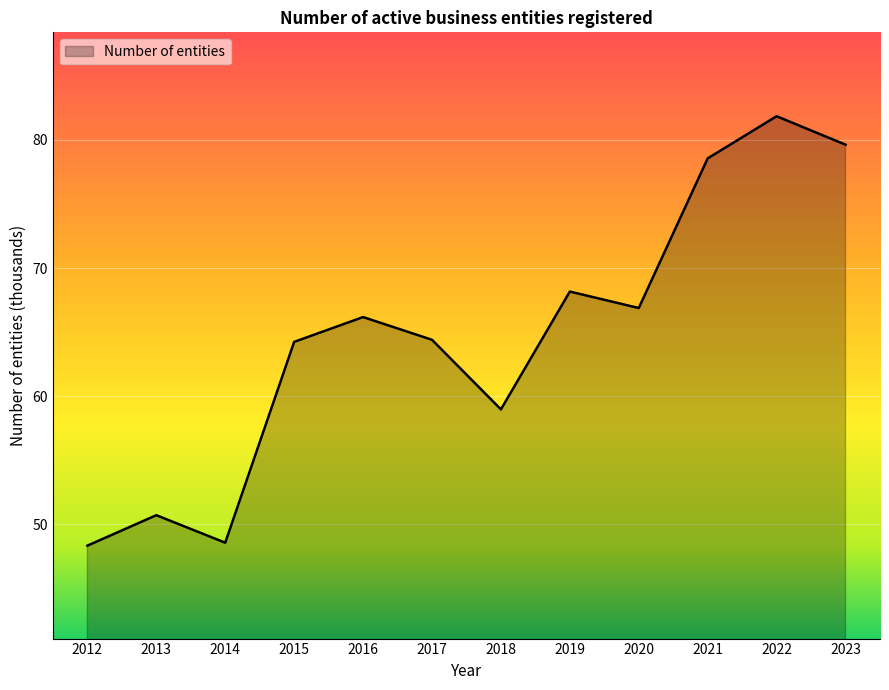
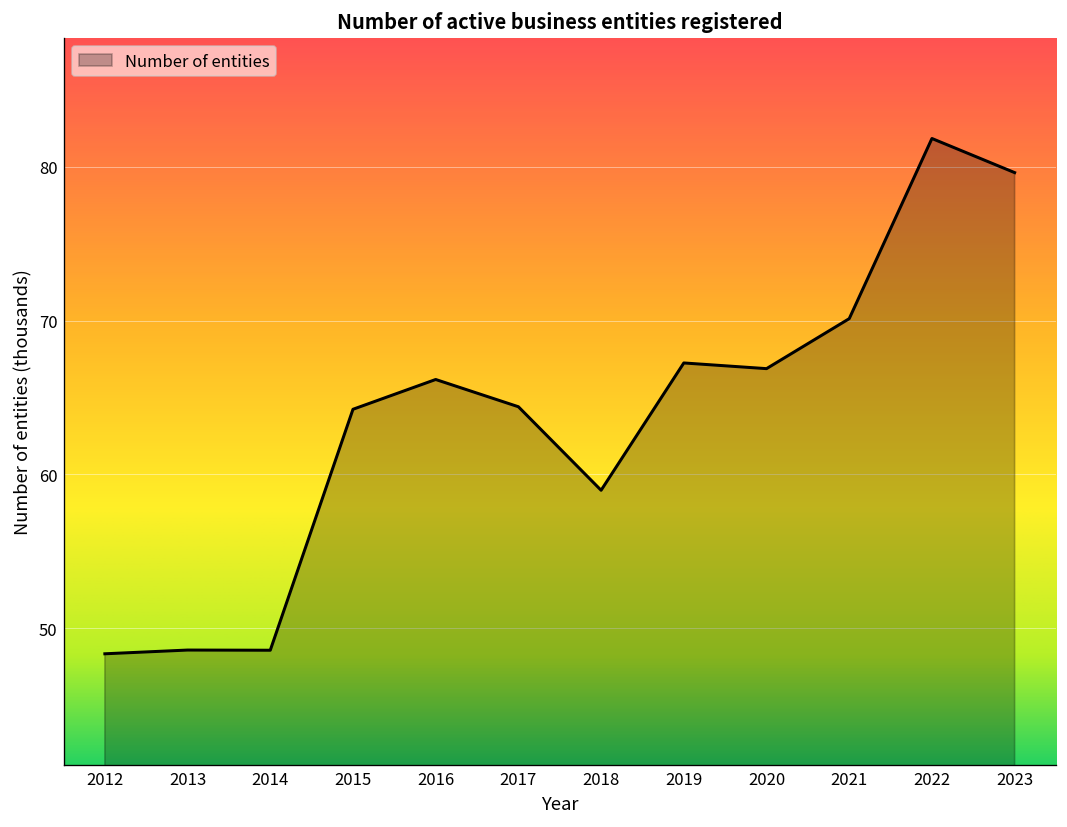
  {
    "2012": 48.3,
-   "2013": 50.7,
+   "2013": 48.6,
    "2014": 48.6,
    "2015": 64.2,
    "2016": 66.2,
    "2017": 64.4,
    "2018": 59.0,
-   "2019": 68.2,
+   "2019": 67.2,
    "2020": 66.9,
-   "2021": 78.6,
+   "2021": 70.1,
    "2022": 81.8,
    "2023": 79.6
  }
